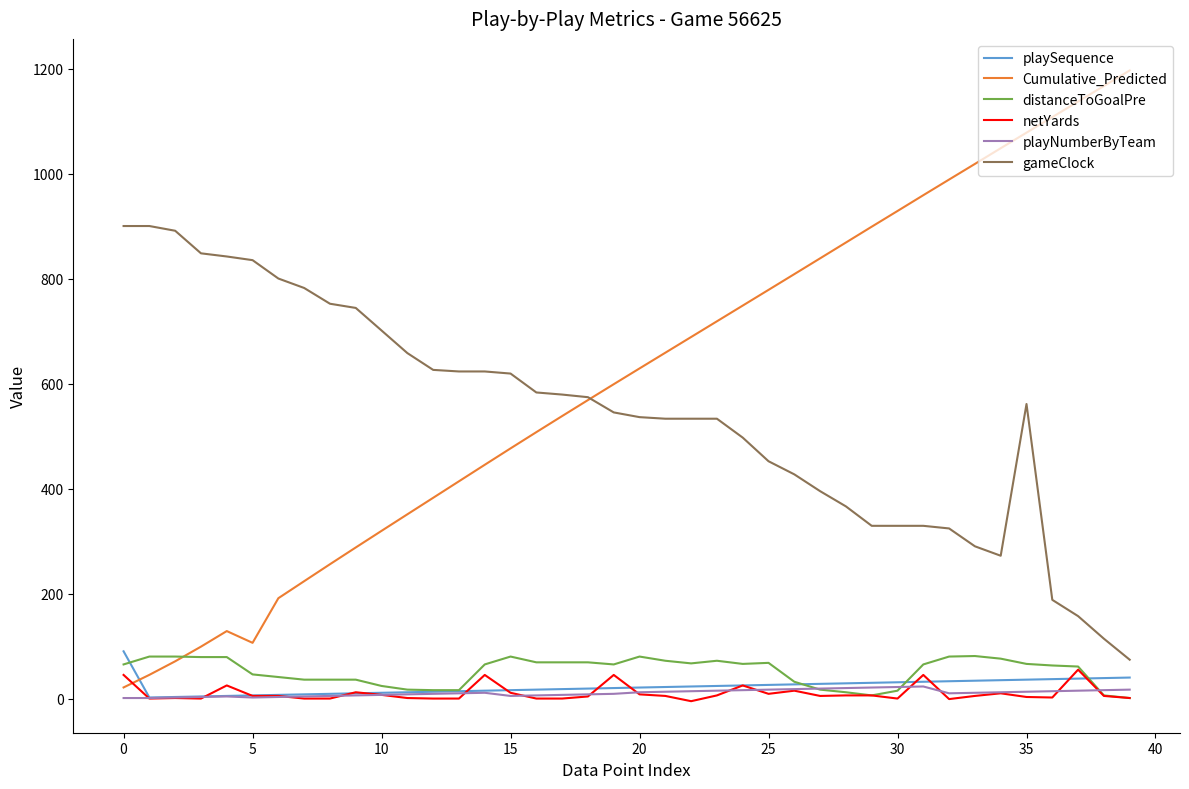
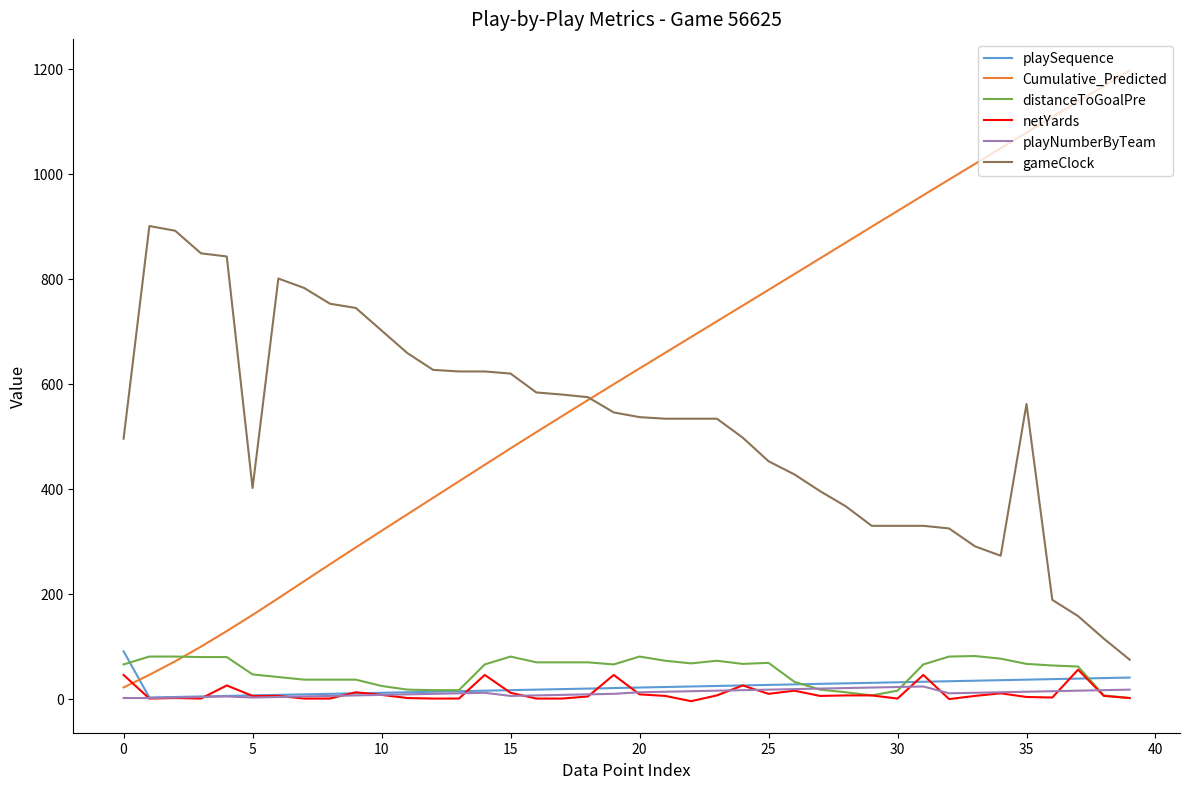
  {
    "playSequence": {
      "0": 90,
      "15": 20,
      "20": 20,
      "25": 30,
      "30": 30,
      "35": 40
    },
    "Cumulative_Predicted": {
      "0": 20,
-     "5": 110,
+     "5": 160,
      "10": 320,
      "15": 480,
      "20": 630,
      "25": 780,
      "30": 930
    },
    "distanceToGoalPre": {
      "0": 70,
      "5": 50,
      "10": 20,
      "15": 80,
      "20": 80,
      "25": 70,
      "30": 20,
      "35": 70
    },
    "netYards": {
      "0": 50,
      "15": 10,
      "25": 10,
      "30": 0,
      "35": 0
    },
    "playNumberByTeam": {
      "0": 0,
      "15": 10,
      "25": 20,
      "30": 20,
      "35": 10
    },
    "gameClock": {
-     "0": 900,
-     "5": 840,
+     "0": 500,
+     "5": 400,
      "10": 700,
      "15": 620,
      "20": 540,
      "25": 450,
      "30": 330,
      "35": 560
    }
  }
